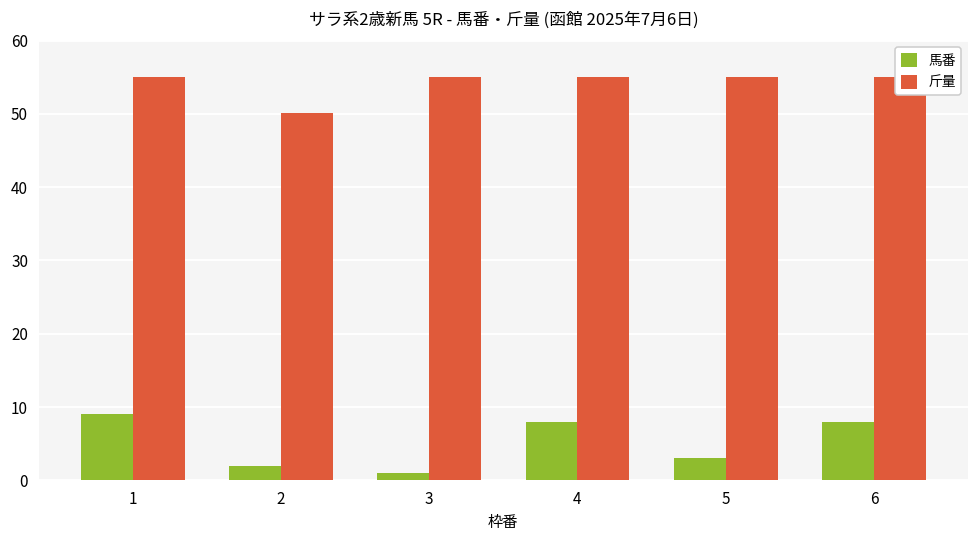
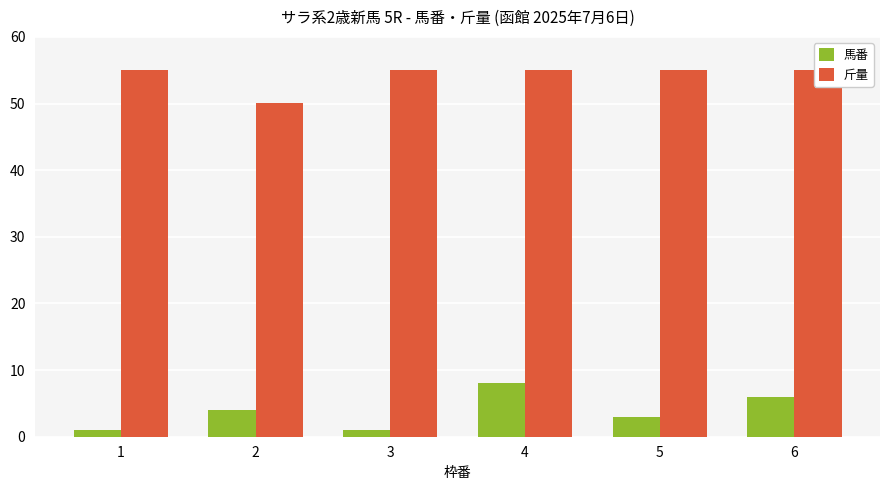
  {
    "馬番": {
-     "1": 9,
-     "2": 2,
+     "1": 1,
+     "2": 4,
      "3": 1,
      "4": 8,
      "5": 3,
-     "6": 8
+     "6": 6
    },
    "斤量": {
      "1": 55,
      "2": 50,
      "3": 55,
      "4": 55,
      "5": 55
    }
  }
